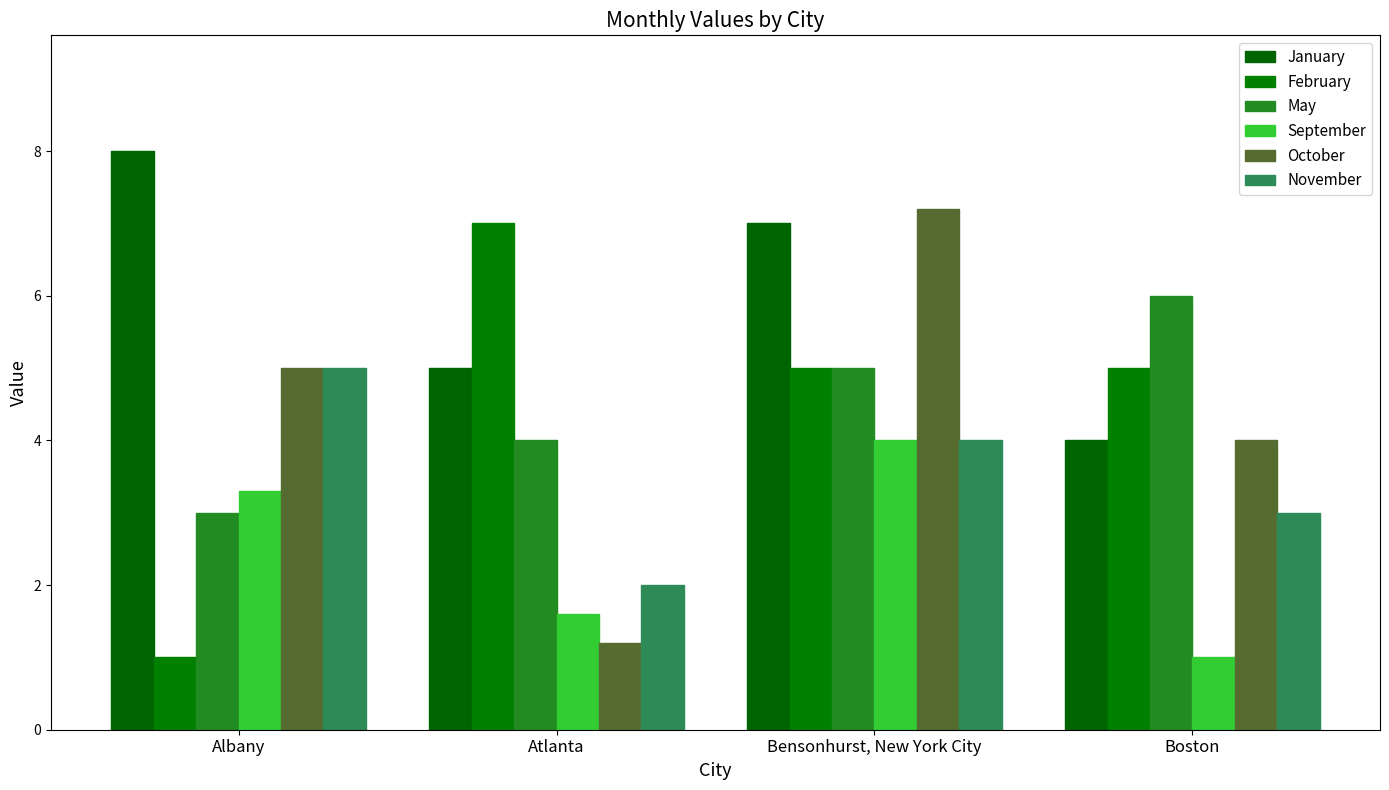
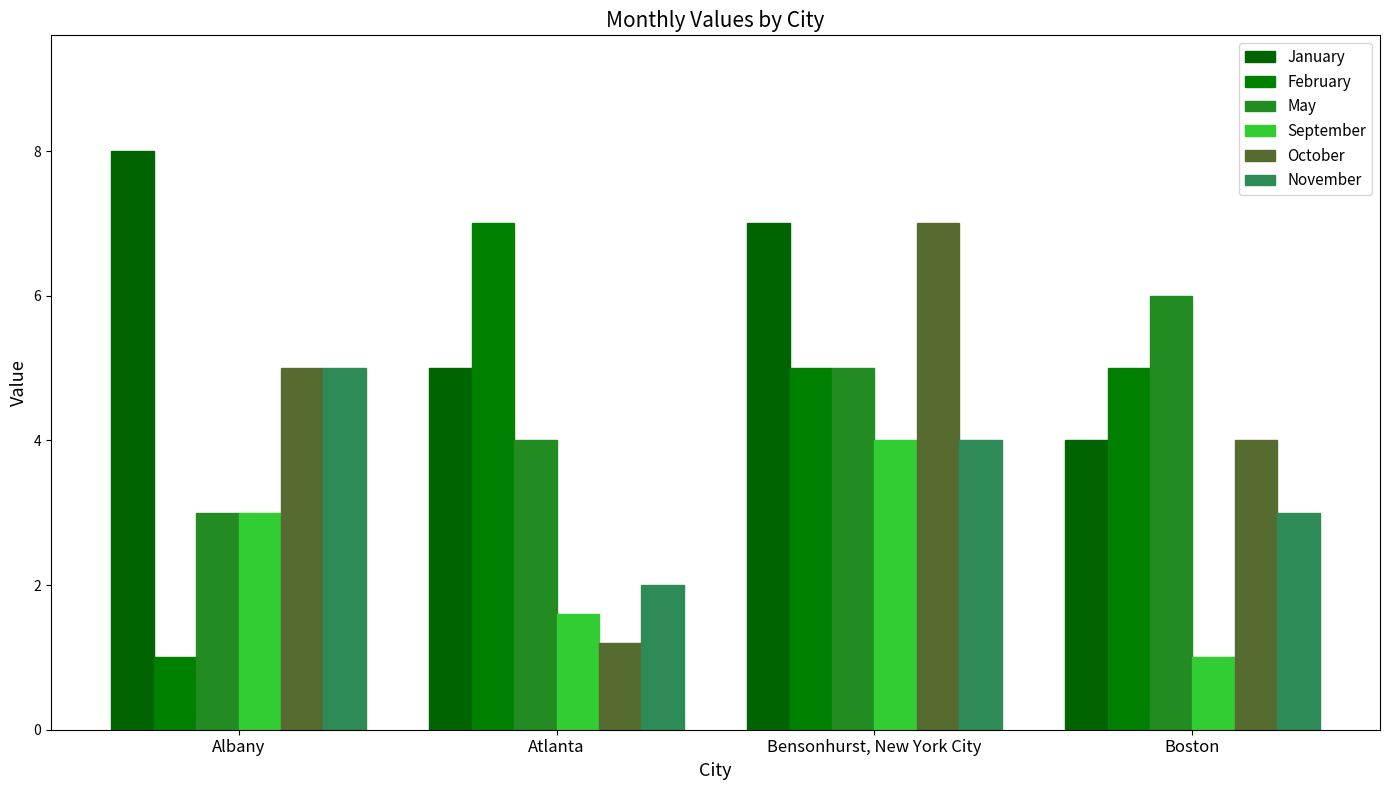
  {
    "September": {
-     "Albany": 3.3,
+     "Albany": 3.0,
      "Atlanta": 1.6,
      "Bensonhurst, New York City": 4.0,
      "Boston": 1.0
    },
    "October": {
      "Albany": 5.0,
      "Atlanta": 1.2,
-     "Bensonhurst, New York City": 7.2,
+     "Bensonhurst, New York City": 7.0,
      "Boston": 4.0
    }
  }
